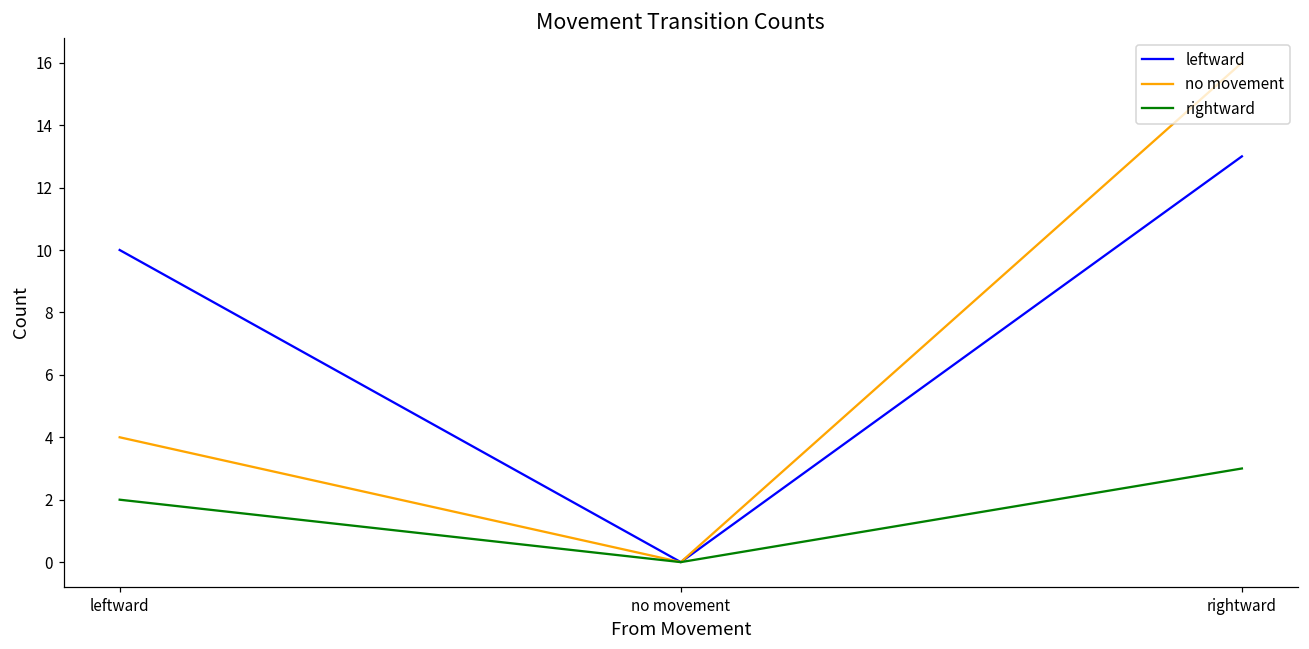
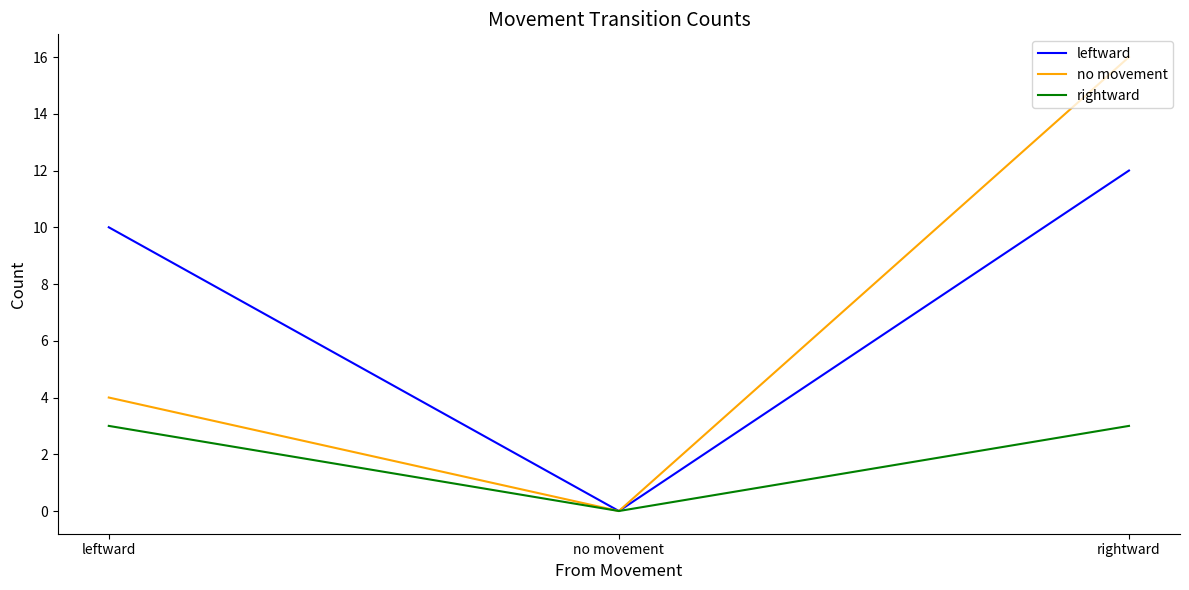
  {
    "leftward": {
      "leftward": 10,
-     "rightward": 13
+     "rightward": 12
    },
    "no movement": {
      "leftward": 4
    },
    "rightward": {
-     "leftward": 2,
+     "leftward": 3,
      "rightward": 3
    }
  }
